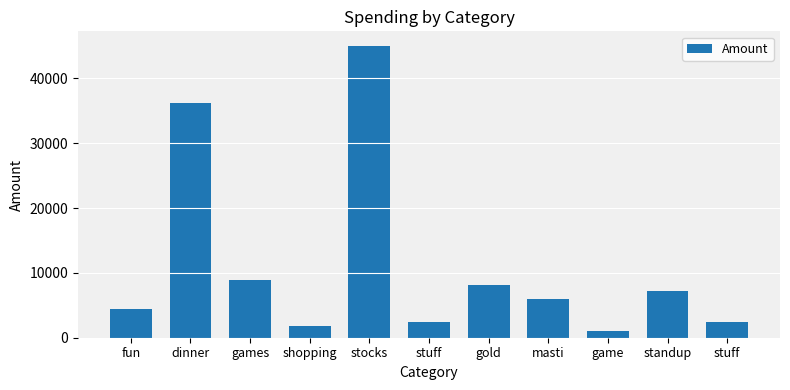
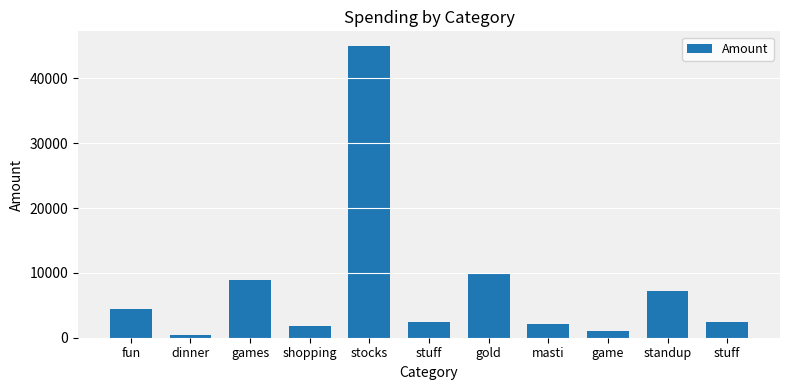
  {
    "fun": 4000,
-   "dinner": 36000,
+   "dinner": 0,
    "games": 9000,
    "shopping": 2000,
    "stocks": 45000,
-   "gold": 8000,
-   "masti": 6000,
+   "gold": 10000,
+   "masti": 2000,
    "game": 1000,
    "standup": 7000
  }
